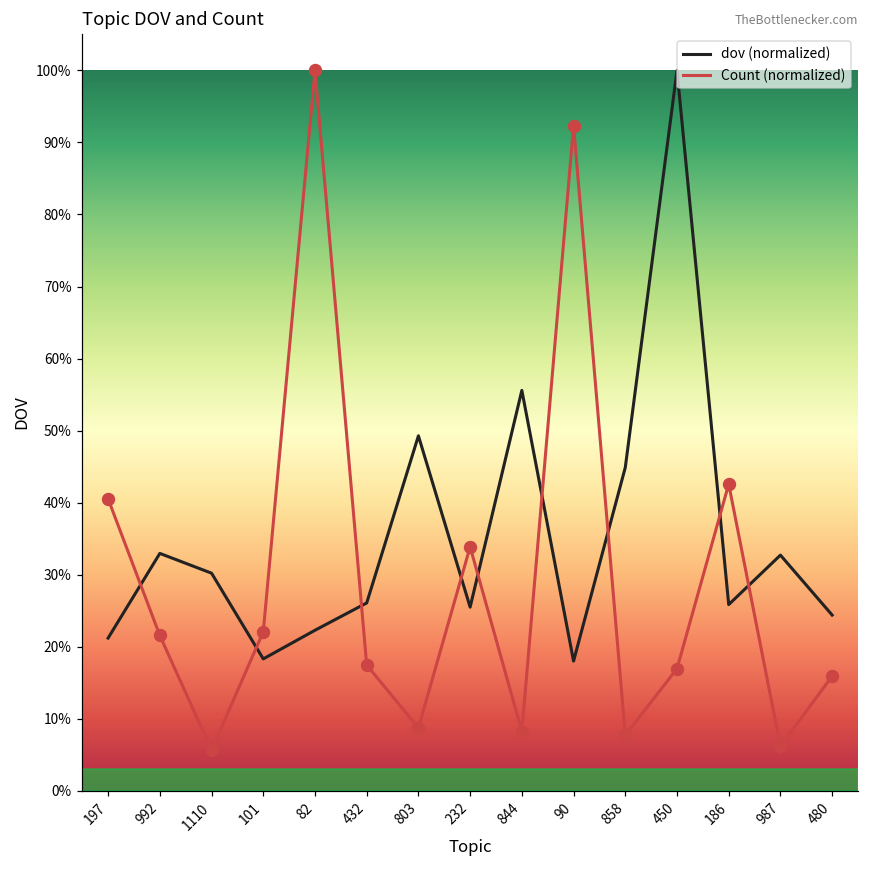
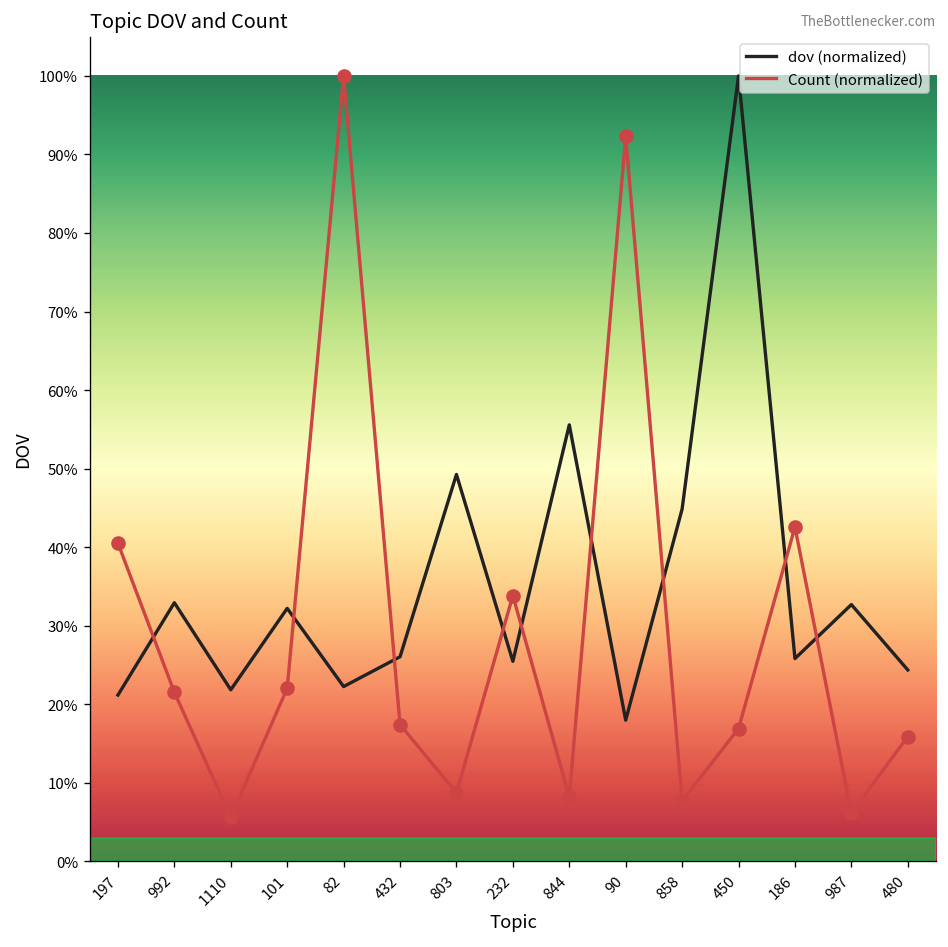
  {
    "dov (normalized)": {
      "197": "21%",
      "992": "33%",
-     "1110": "30%",
-     "101": "18%",
+     "1110": "22%",
+     "101": "32%",
      "82": "22%",
      "432": "26%",
      "803": "49%",
      "232": "25%",
      "844": "56%",
      "90": "18%",
      "858": "45%",
      "450": "100%",
      "186": "26%",
      "987": "33%",
      "480": "24%"
    },
    "Count (normalized)": {
      "197": "41%",
      "992": "22%",
      "1110": "6%",
      "101": "22%",
      "82": "100%",
      "432": "17%",
      "803": "9%",
      "232": "34%",
      "844": "8%",
      "90": "92%",
      "858": "8%",
      "450": "17%",
      "186": "43%",
      "987": "6%",
      "480": "16%"
    }
  }
